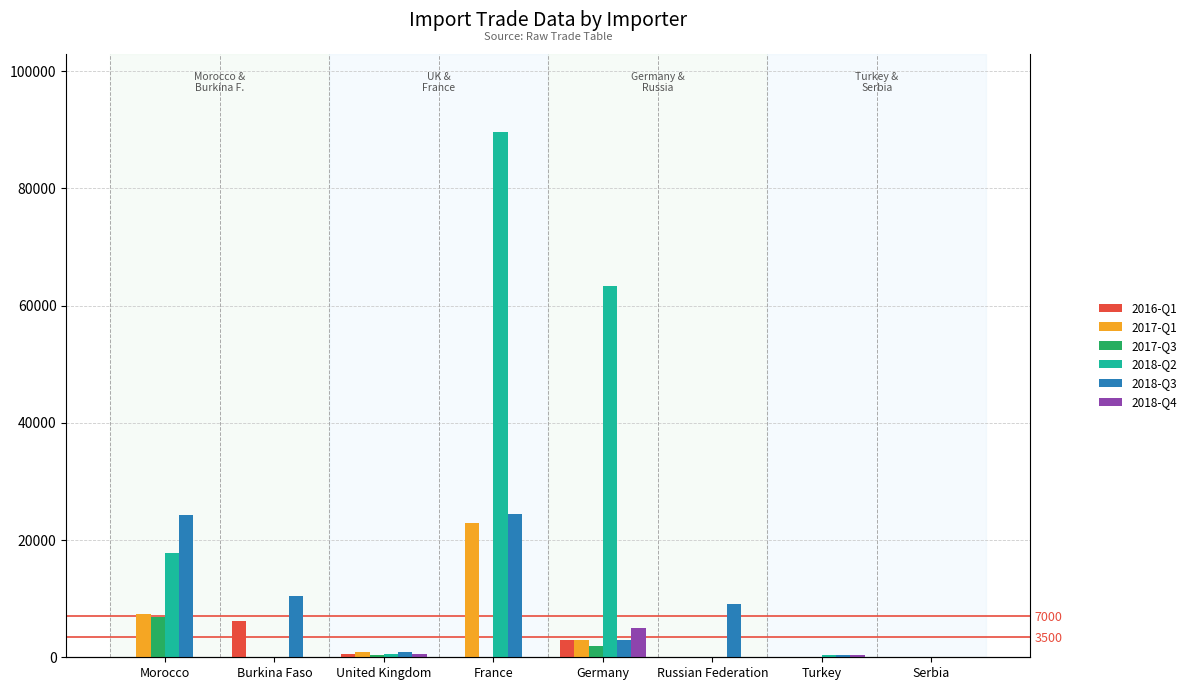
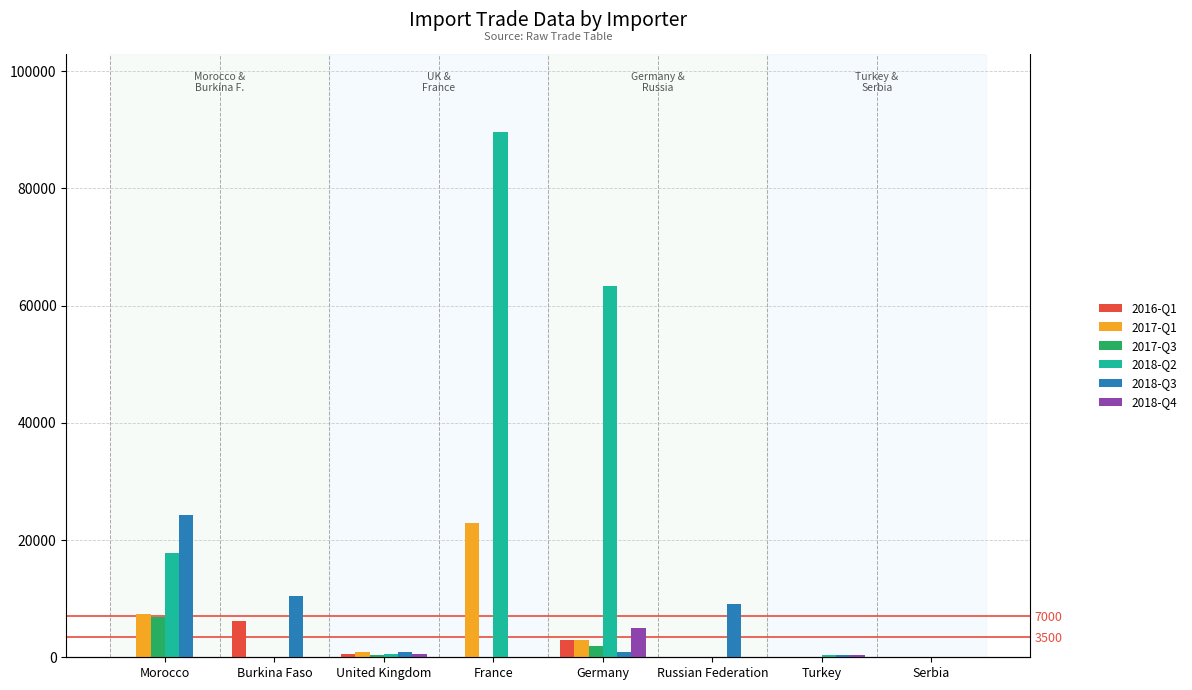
  {
    "2016-Q1": {
      "Morocco": 0,
      "Burkina Faso": 6000,
      "United Kingdom": 1000,
      "France": 0,
      "Germany": 3000
    },
    "2017-Q1": {
      "Morocco": 7000,
      "Burkina Faso": 0,
      "United Kingdom": 1000,
      "France": 23000,
      "Germany": 3000
    },
    "2017-Q3": {
      "Morocco": 7000,
      "Burkina Faso": 0,
      "United Kingdom": 0,
      "Germany": 2000
    },
    "2018-Q2": {
      "Morocco": 18000,
      "Burkina Faso": 0,
      "United Kingdom": 1000,
      "France": 90000,
      "Germany": 63000
    },
    "2018-Q3": {
      "Morocco": 24000,
      "Burkina Faso": 10000,
      "United Kingdom": 1000,
-     "France": 24000,
-     "Germany": 3000,
+     "France": 0,
+     "Germany": 1000,
      "Russian Federation": 9000
    },
    "2018-Q4": {
      "Morocco": 0,
      "Burkina Faso": 0,
      "United Kingdom": 1000,
      "Germany": 5000,
      "Serbia": 0
    }
  }
